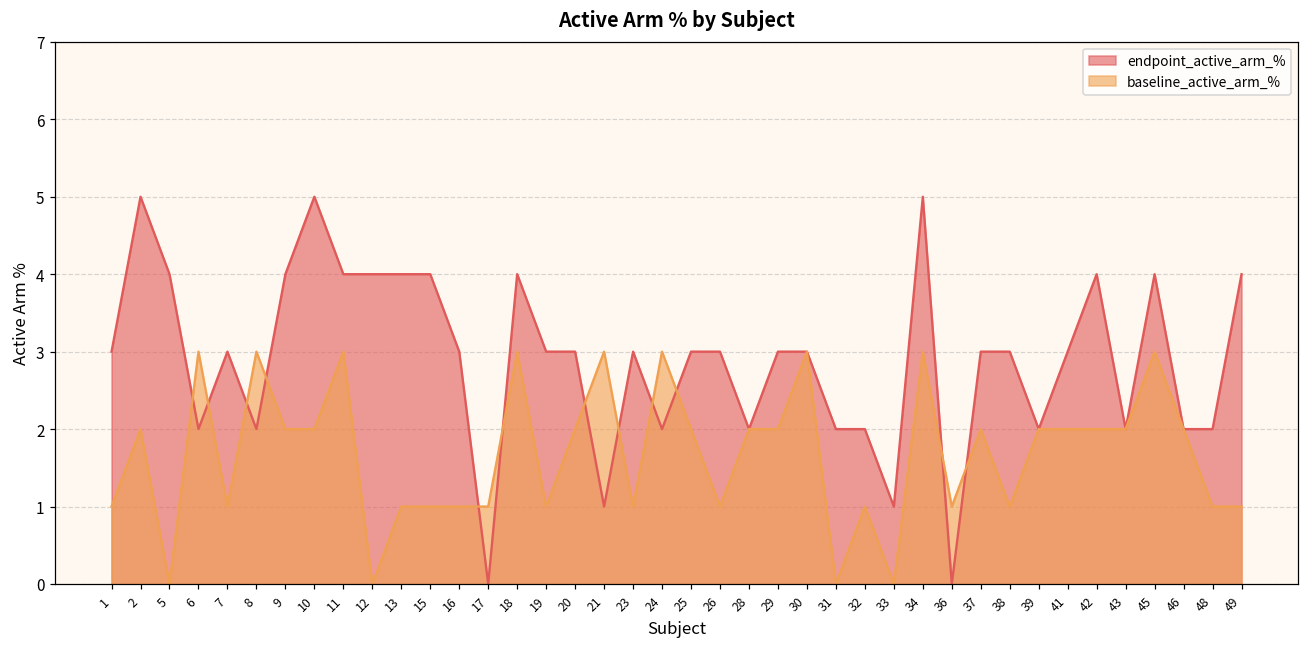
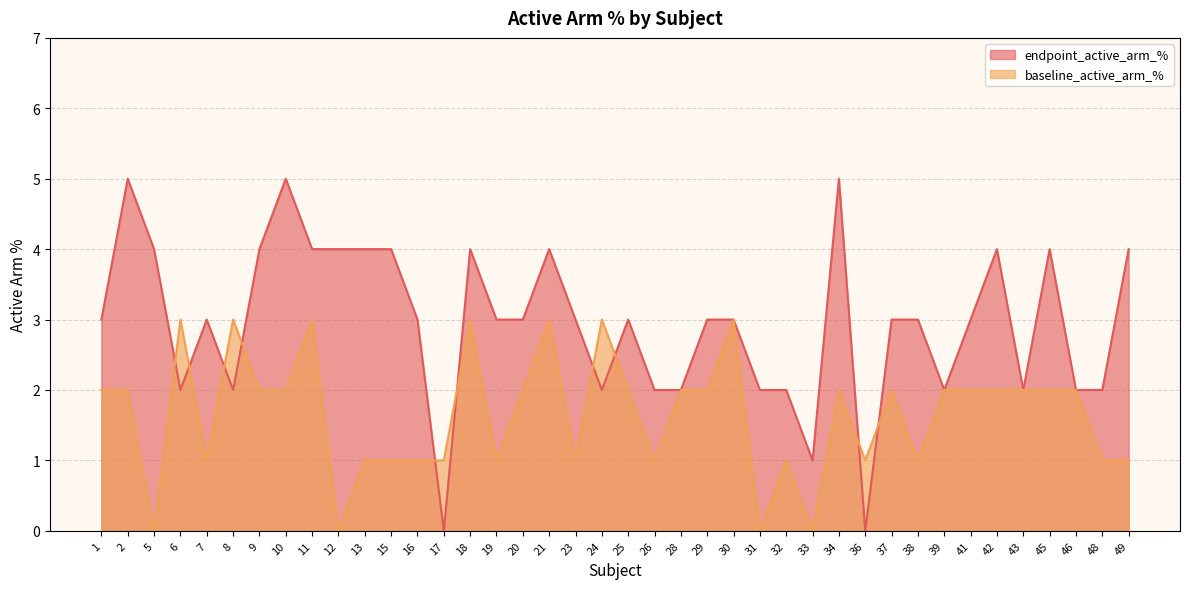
  {
    "endpoint_active_arm_%": {
      "1": 3,
      "2": 5,
      "5": 4,
      "6": 2,
      "7": 3,
      "8": 2,
      "9": 4,
      "10": 5,
      "11": 4,
      "12": 4,
      "13": 4,
      "15": 4,
      "16": 3,
      "17": 0,
      "18": 4,
      "19": 3,
      "20": 3,
-     "21": 1,
+     "21": 4,
      "23": 3,
      "24": 2,
      "25": 3,
-     "26": 3,
+     "26": 2,
      "29": 3,
      "31": 2,
      "32": 2,
      "33": 1,
      "34": 5,
      "36": 0,
      "37": 3,
      "38": 3,
      "41": 3,
      "42": 4,
      "45": 4,
      "48": 2,
      "49": 4
    },
    "baseline_active_arm_%": {
-     "1": 1,
+     "1": 2,
      "2": 2,
      "5": 0,
      "6": 3,
      "7": 1,
      "8": 3,
      "9": 2,
      "10": 2,
      "11": 3,
      "12": 0,
      "13": 1,
      "15": 1,
      "16": 1,
      "17": 1,
      "18": 3,
      "19": 1,
      "20": 2,
      "21": 3,
      "23": 1,
      "24": 3,
      "25": 2,
      "26": 1,
      "29": 2,
      "31": 0,
      "32": 1,
      "33": 0,
-     "34": 3,
+     "34": 2,
      "36": 1,
      "37": 2,
      "38": 1,
      "41": 2,
      "42": 2,
-     "45": 3,
+     "45": 2,
      "48": 1,
      "49": 1
    }
  }
